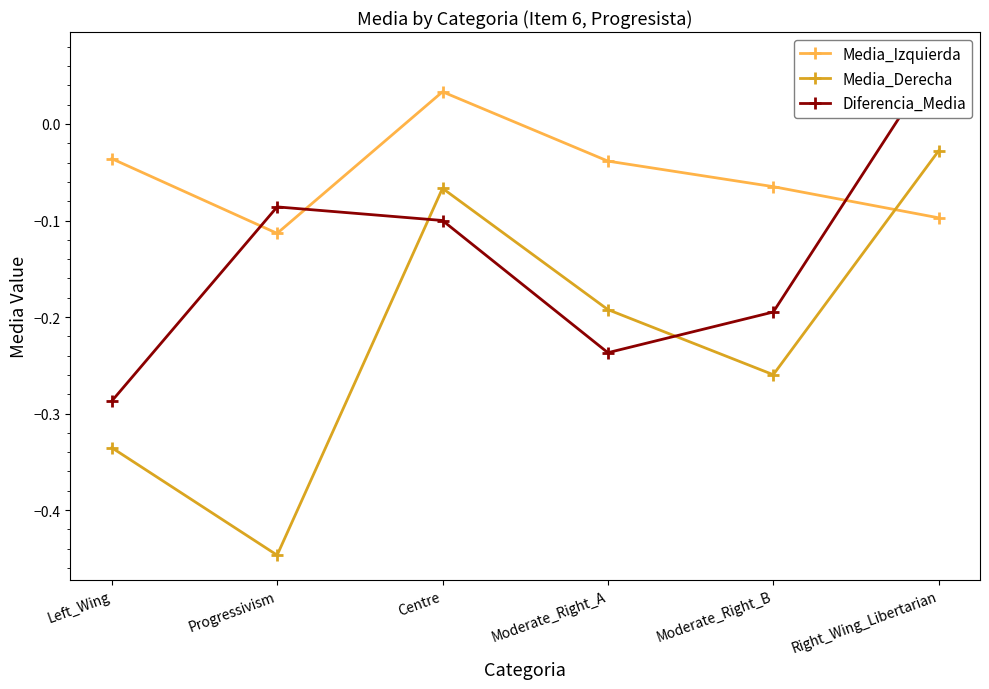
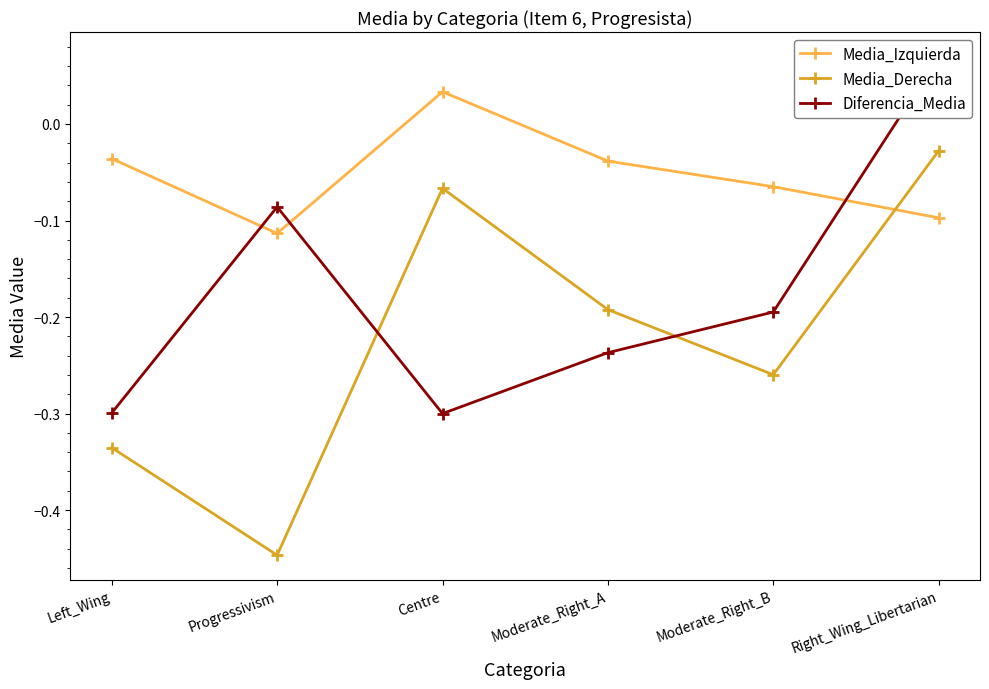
  {
    "Diferencia_Media": {
-     "Left_Wing": -0.29,
+     "Left_Wing": -0.30,
      "Progressivism": -0.09,
-     "Centre": -0.1,
+     "Centre": -0.3,
      "Moderate_Right_A": -0.24,
      "Moderate_Right_B": -0.19
    }
  }
